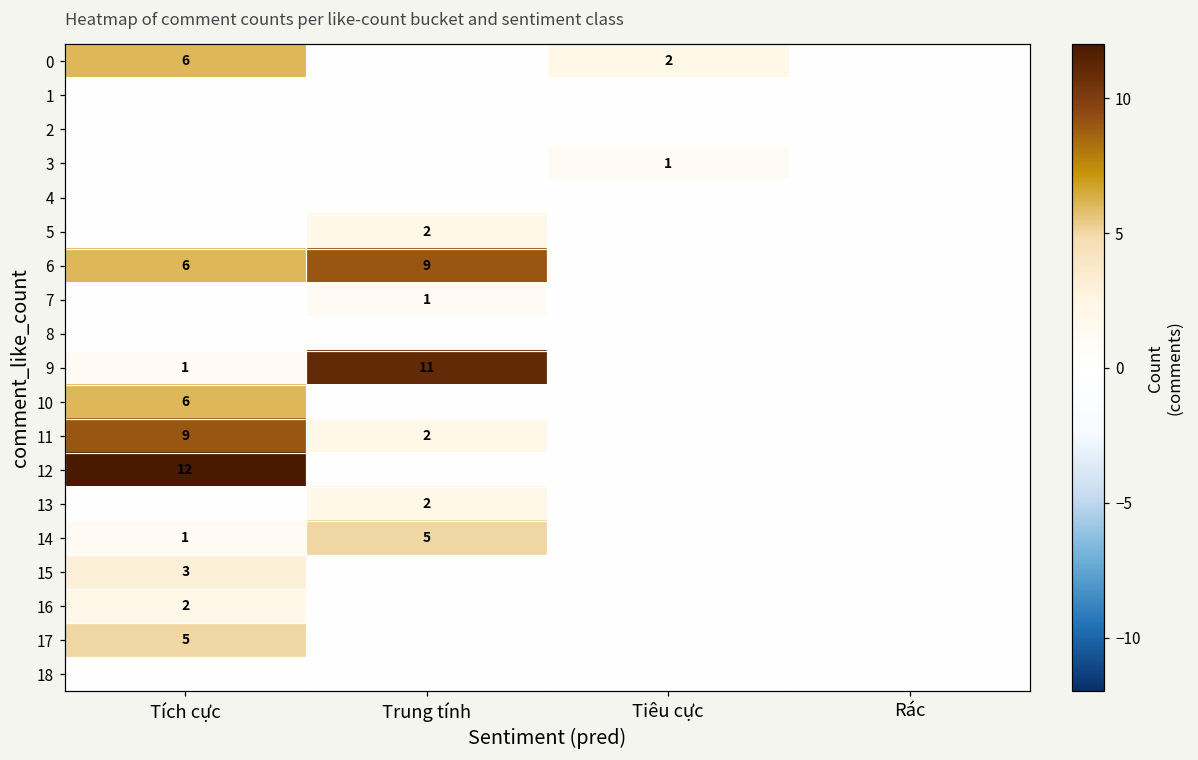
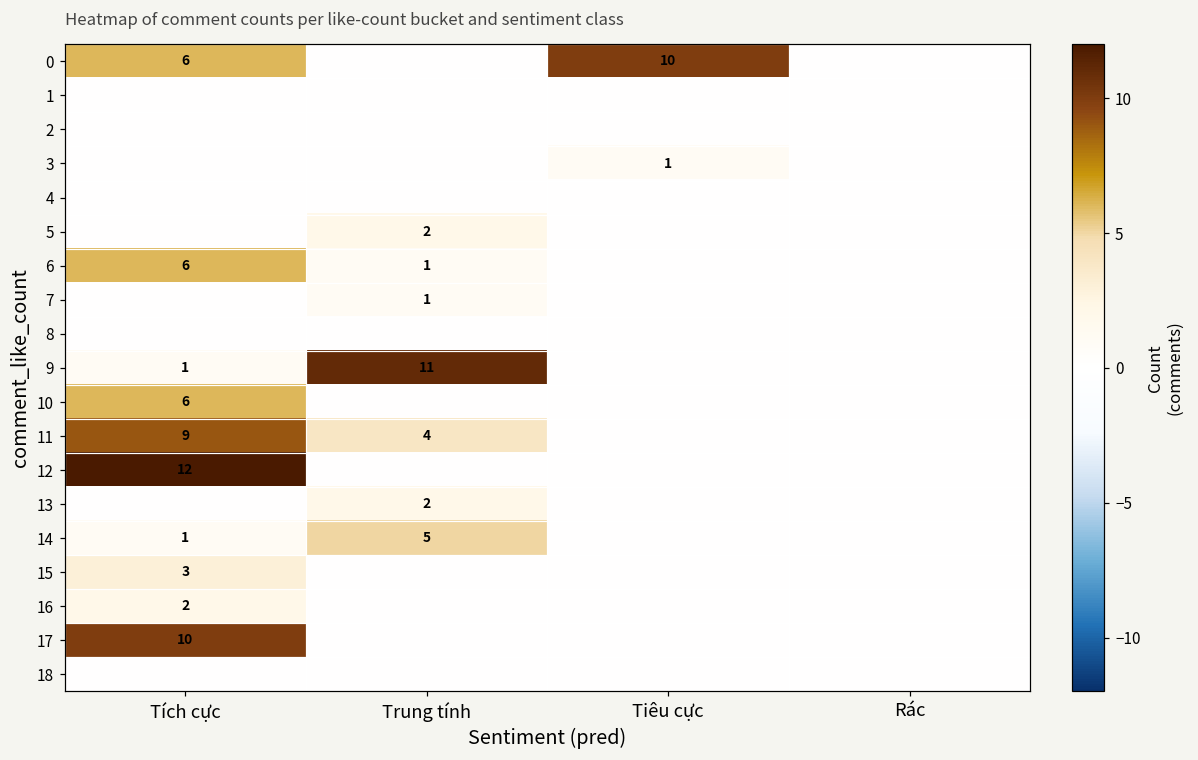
  {
    "0": {
      "Tích cực": 6,
-     "Tiêu cực": 2
+     "Tiêu cực": 10
    },
    "3": {
      "Tiêu cực": 1
    },
    "5": {
      "Trung tính": 2
    },
    "6": {
      "Tích cực": 6,
-     "Trung tính": 9
+     "Trung tính": 1
    },
    "7": {
      "Trung tính": 1
    },
    "9": {
      "Tích cực": 1,
      "Trung tính": 11
    },
    "10": {
      "Tích cực": 6
    },
    "11": {
      "Tích cực": 9,
-     "Trung tính": 2
+     "Trung tính": 4
    },
    "12": {
      "Tích cực": 12
    },
    "13": {
      "Trung tính": 2
    },
    "14": {
      "Tích cực": 1,
      "Trung tính": 5
    },
    "15": {
      "Tích cực": 3
    },
    "16": {
      "Tích cực": 2
    },
    "17": {
-     "Tích cực": 5
+     "Tích cực": 10
    }
  }
